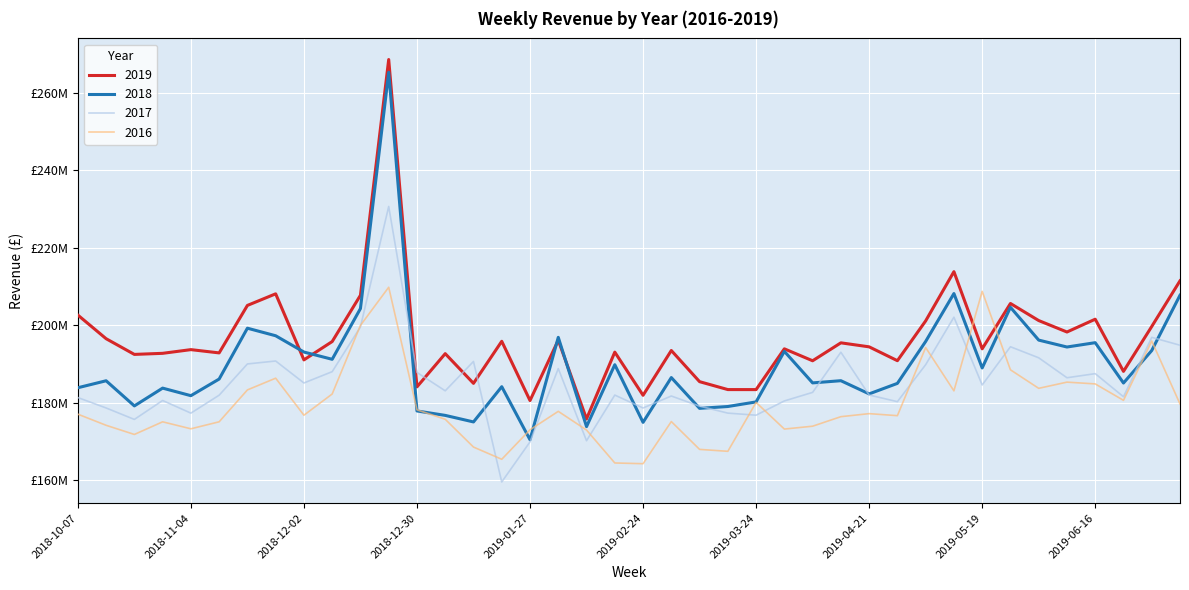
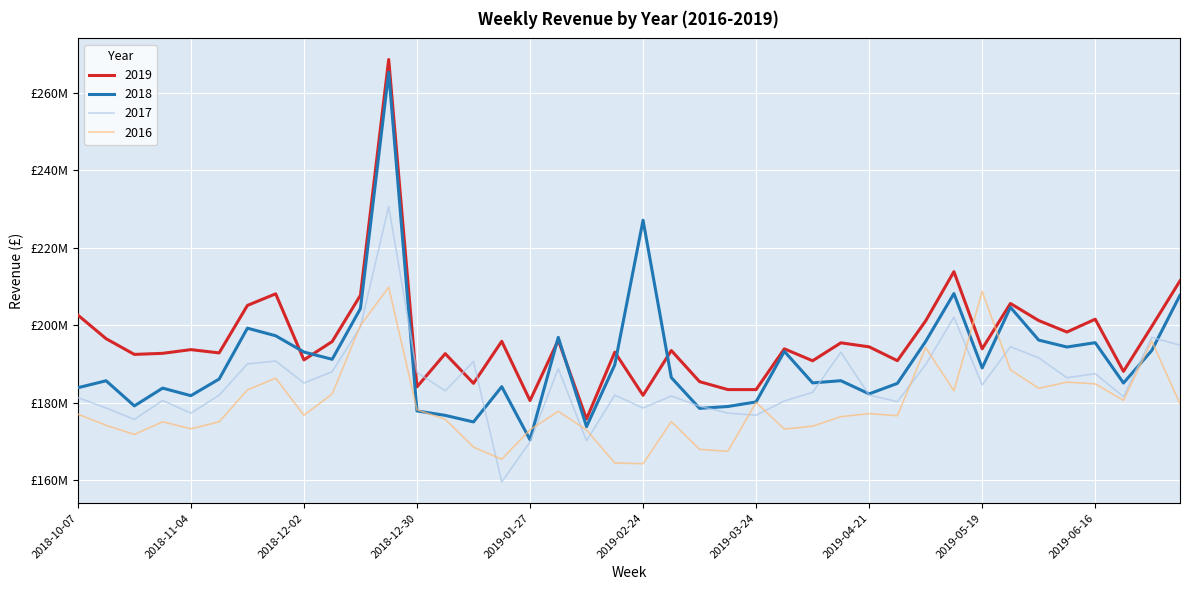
  {
    "2019": {
      "2018-10-07": "£203000000",
      "2018-11-04": "£194000000",
      "2018-12-02": "£191000000",
      "2018-12-30": "£184000000",
      "2019-01-27": "£181000000",
      "2019-02-24": "£182000000",
      "2019-03-24": "£183000000",
      "2019-04-21": "£194000000",
      "2019-05-19": "£194000000",
      "2019-06-16": "£202000000"
    },
    "2018": {
      "2018-10-07": "£184000000",
      "2018-11-04": "£182000000",
      "2018-12-02": "£193000000",
-     "2019-02-24": "£175000000",
+     "2019-02-24": "£227000000",
      "2019-05-19": "£189000000",
      "2019-06-16": "£196000000"
    },
    "2017": {
      "2018-10-07": "£181000000",
      "2018-11-04": "£177000000",
      "2018-12-02": "£185000000",
      "2018-12-30": "£188000000",
      "2019-02-24": "£179000000",
      "2019-03-24": "£177000000",
      "2019-05-19": "£185000000",
      "2019-06-16": "£188000000"
    },
    "2016": {
      "2018-10-07": "£177000000",
      "2018-11-04": "£173000000",
      "2018-12-02": "£177000000",
      "2019-01-27": "£173000000",
      "2019-02-24": "£164000000",
      "2019-04-21": "£177000000",
      "2019-05-19": "£209000000",
      "2019-06-16": "£185000000"
    }
  }
